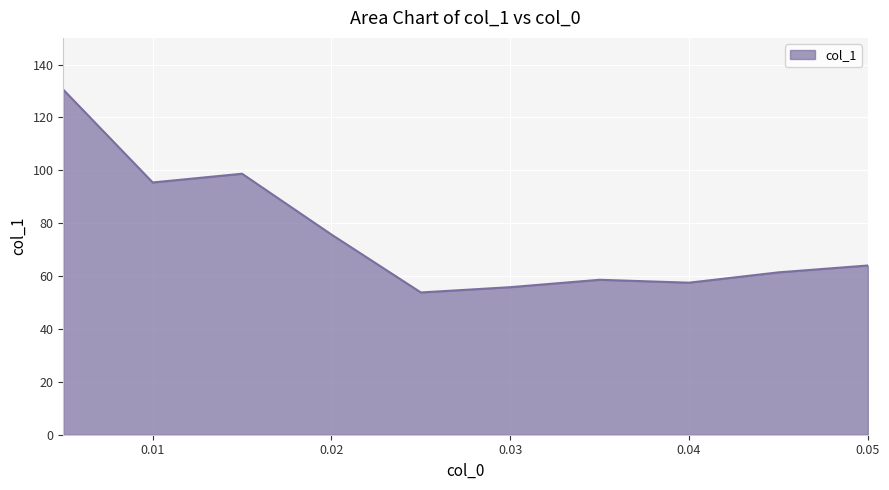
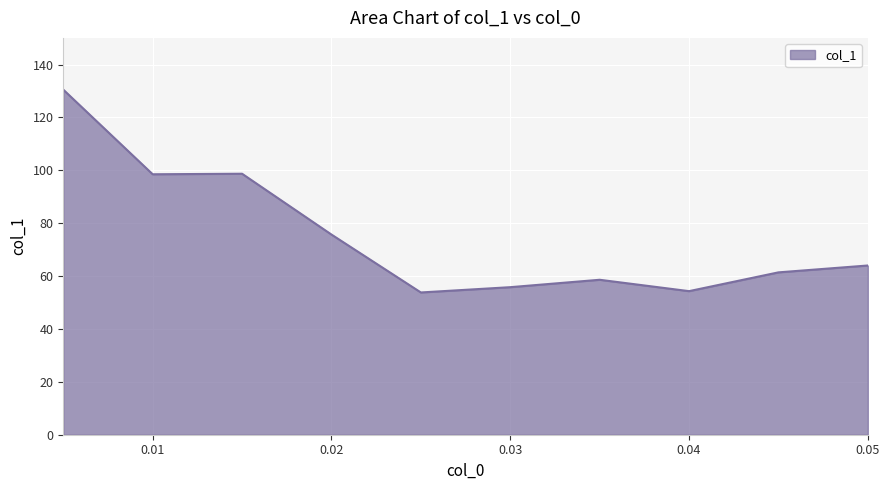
  {
-   "0.01": 95,
+   "0.01": 99,
    "0.02": 76,
    "0.03": 56,
-   "0.04": 58,
+   "0.04": 54,
    "0.05": 64
  }
